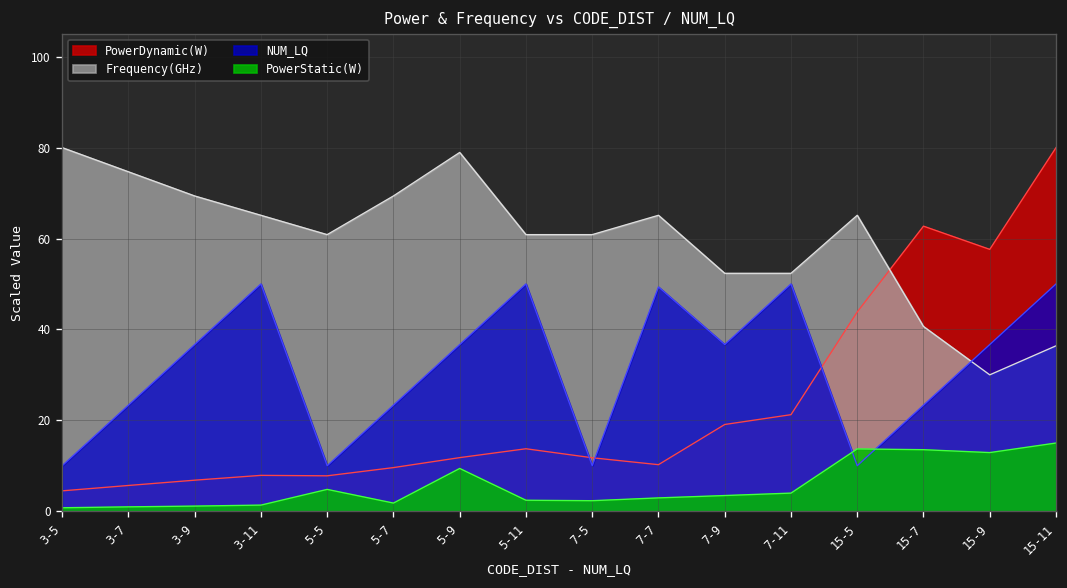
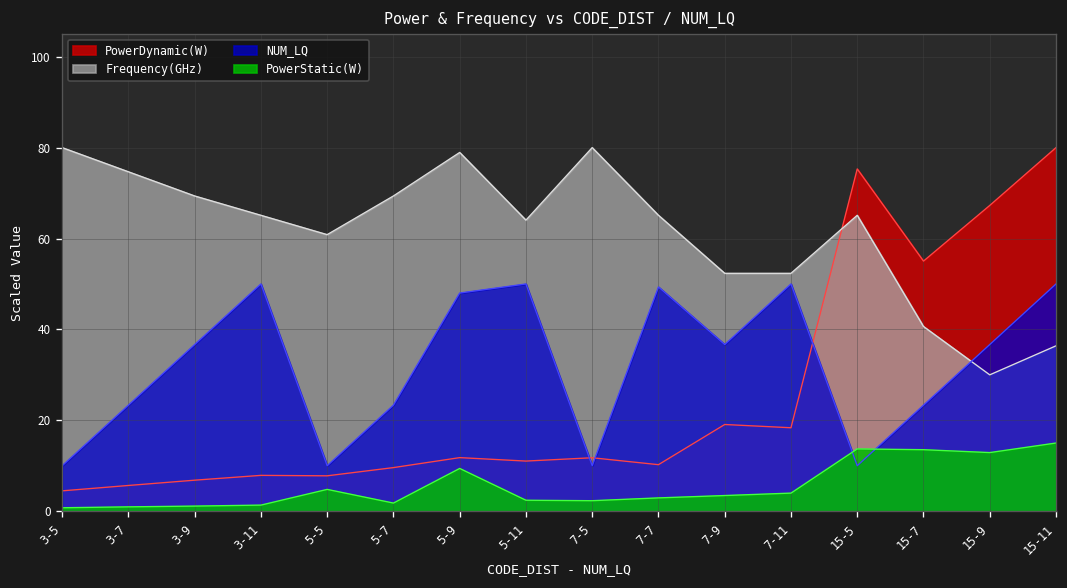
  {
    "PowerDynamic(W)": {
      "3-5": 4,
      "3-7": 6,
      "3-9": 7,
      "3-11": 8,
      "5-5": 8,
      "5-7": 10,
      "5-9": 12,
-     "5-11": 14,
+     "5-11": 11,
      "7-5": 12,
      "7-7": 10,
      "7-9": 19,
-     "7-11": 21,
-     "15-5": 44,
-     "15-7": 63,
-     "15-9": 58,
+     "7-11": 18,
+     "15-5": 75,
+     "15-7": 55,
+     "15-9": 67,
      "15-11": 80
    },
    "Frequency(GHz)": {
      "3-5": 80,
      "3-7": 75,
      "3-9": 69,
      "3-11": 65,
      "5-5": 61,
      "5-7": 69,
      "5-9": 79,
-     "5-11": 61,
-     "7-5": 61,
+     "5-11": 64,
+     "7-5": 80,
      "7-7": 65,
      "7-9": 52,
      "7-11": 52,
      "15-5": 65,
      "15-7": 41,
      "15-9": 30,
      "15-11": 36
    },
    "NUM_LQ": {
      "3-5": 10,
      "3-7": 23,
      "3-9": 37,
      "3-11": 50,
      "5-5": 10,
      "5-7": 23,
-     "5-9": 37,
+     "5-9": 48,
      "5-11": 50,
      "7-5": 10,
      "7-7": 49,
      "7-9": 37,
      "7-11": 50,
      "15-5": 10,
      "15-7": 23,
      "15-9": 37,
      "15-11": 50
    },
    "PowerStatic(W)": {
      "3-5": 1,
      "3-7": 1,
      "3-9": 1,
      "3-11": 1,
      "5-5": 5,
      "5-7": 2,
      "5-9": 9,
      "5-11": 2,
      "7-5": 2,
      "7-7": 3,
      "7-9": 3,
      "7-11": 4,
      "15-5": 14,
      "15-7": 14,
      "15-9": 13,
      "15-11": 15
    }
  }
